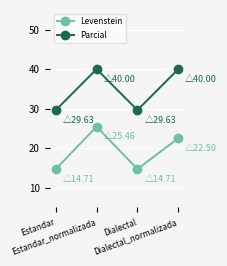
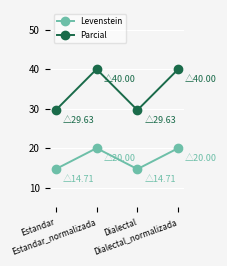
  {
    "Levenstein": {
      "Estandar": 14.71,
-     "Estandar_normalizada": 25.46,
+     "Estandar_normalizada": 20.00,
      "Dialectal": 14.71,
-     "Dialectal_normalizada": 22.50
+     "Dialectal_normalizada": 20.00
    },
    "Parcial": {
      "Estandar": 29.63,
      "Estandar_normalizada": 40.00,
      "Dialectal": 29.63,
      "Dialectal_normalizada": 40.00
    }
  }
